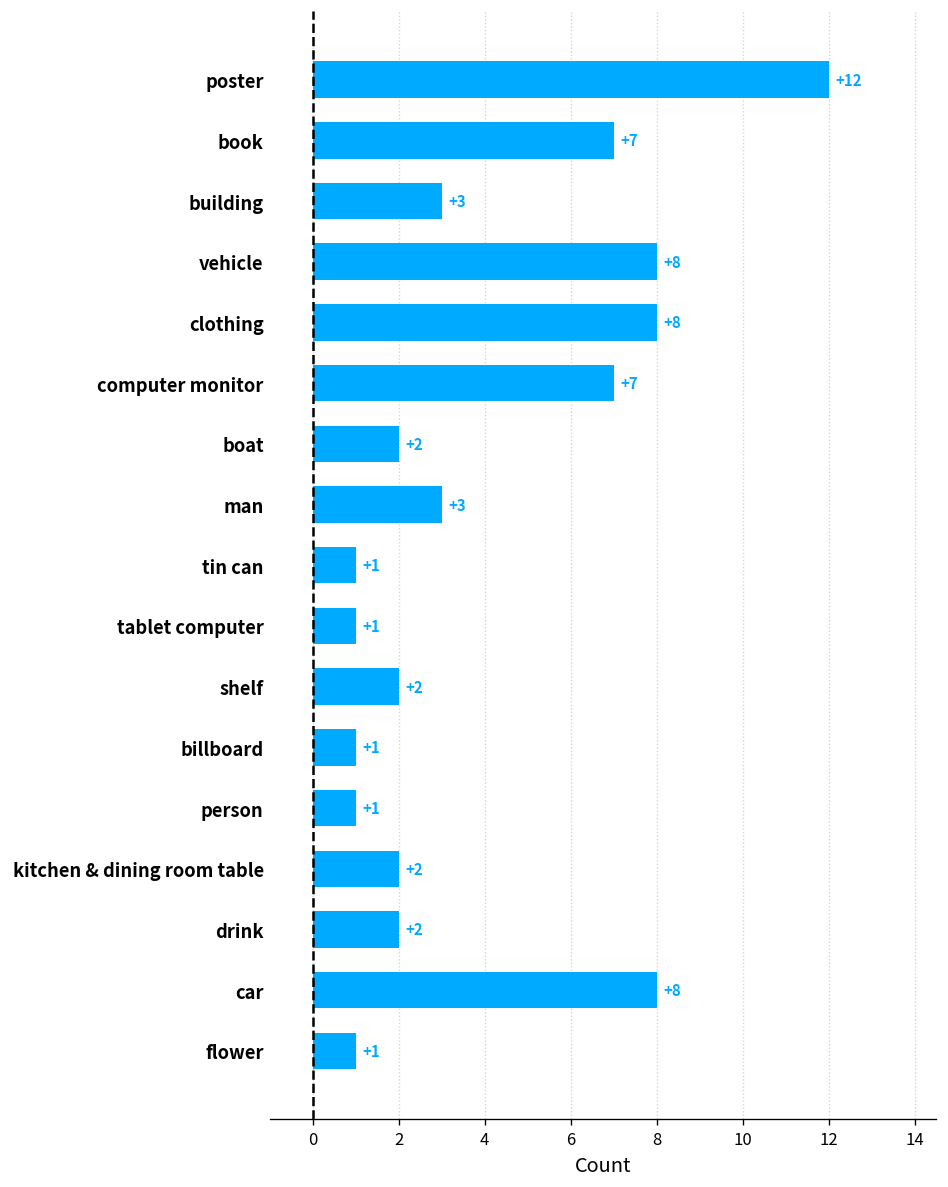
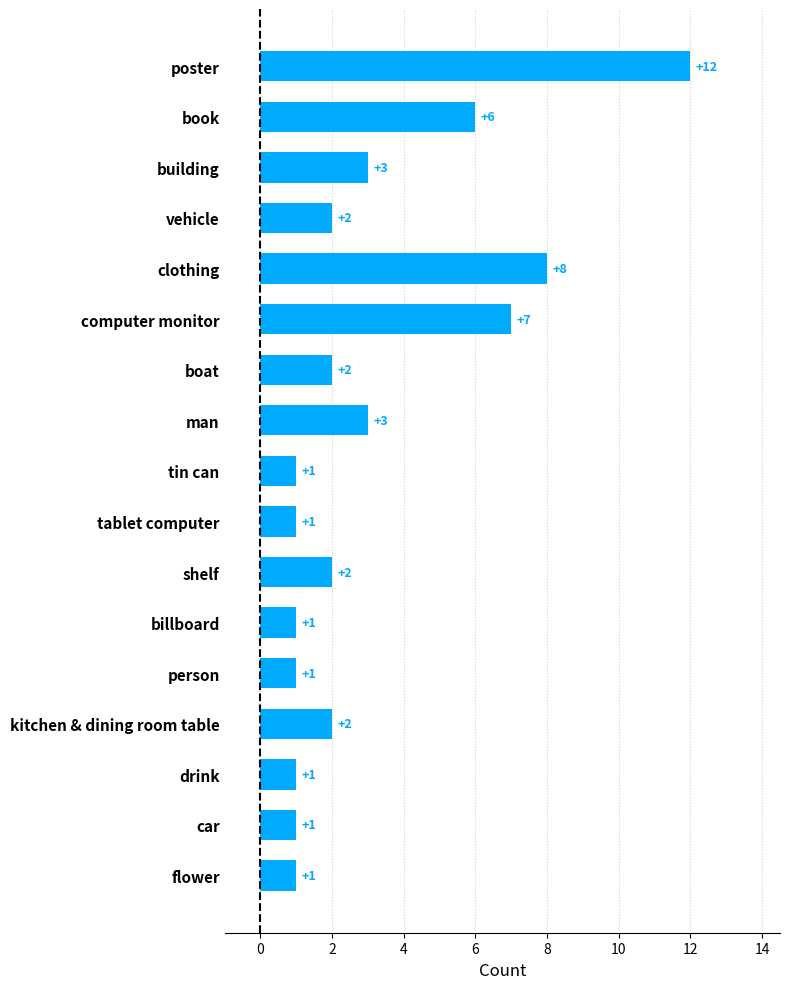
  {
    "poster": "+12",
-   "book": "+7",
+   "book": "+6",
    "building": "+3",
-   "vehicle": "+8",
+   "vehicle": "+2",
    "clothing": "+8",
    "computer monitor": "+7",
    "boat": "+2",
    "man": "+3",
    "tin can": "+1",
    "tablet computer": "+1",
    "shelf": "+2",
    "billboard": "+1",
    "person": "+1",
    "kitchen & dining room table": "+2",
-   "drink": "+2",
-   "car": "+8",
+   "drink": "+1",
+   "car": "+1",
    "flower": "+1"
  }
